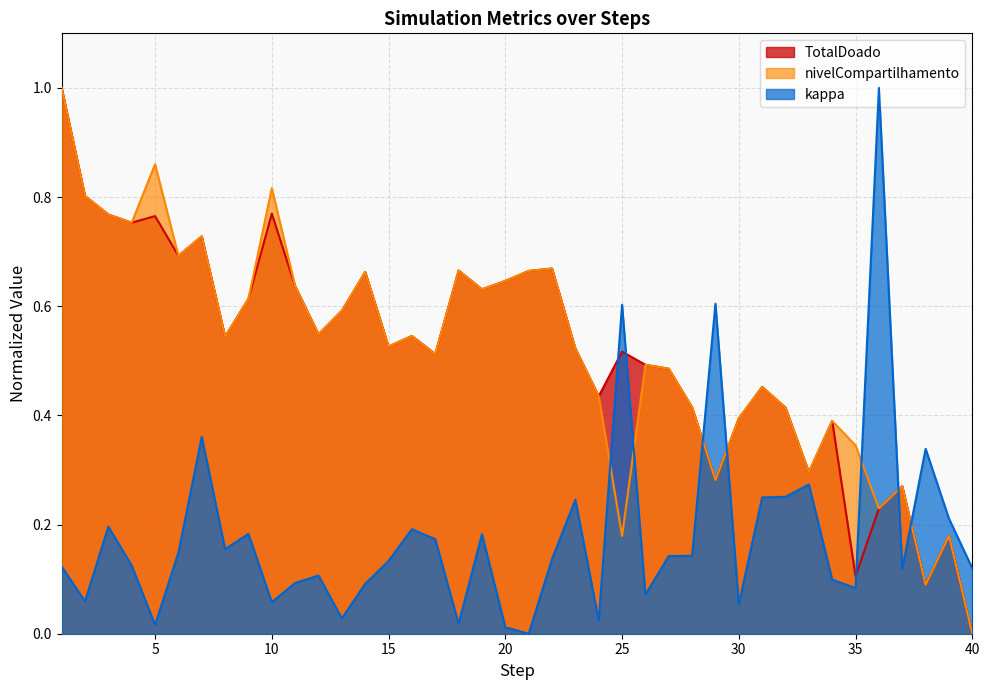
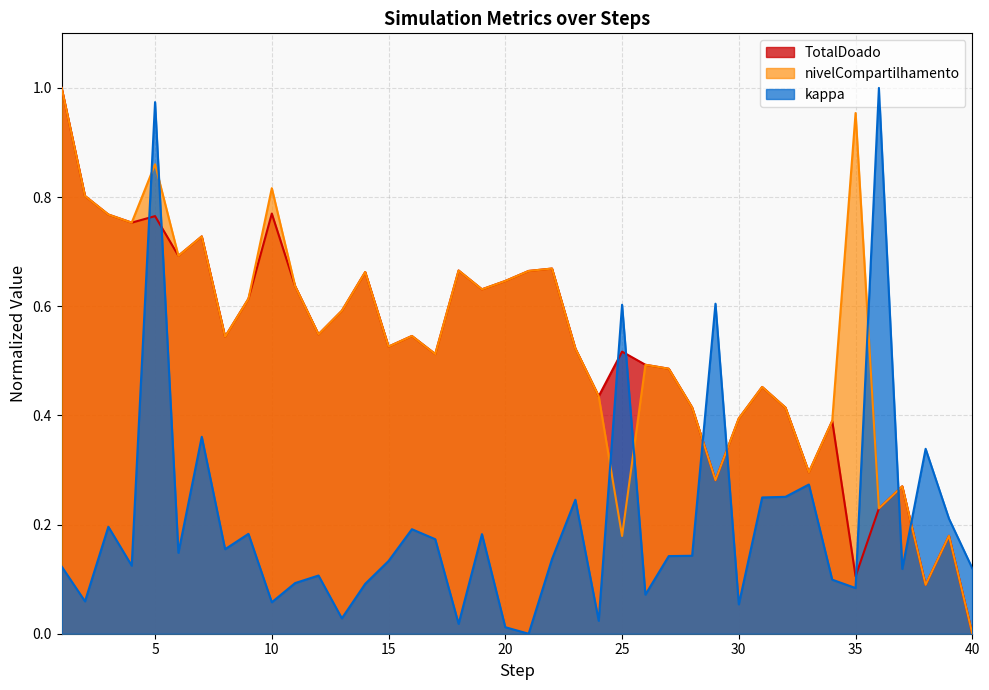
  {
    "TotalDoado": {
      "5": 0.77,
      "10": 0.77,
      "25": 0.52,
      "35": 0.11
    },
    "nivelCompartilhamento": {
      "5": 0.86,
      "10": 0.82,
      "25": 0.18,
-     "35": 0.35
+     "35": 0.95
    },
    "kappa": {
-     "5": 0.02,
+     "5": 0.97,
      "10": 0.06,
      "15": 0.13,
      "20": 0.01,
      "25": 0.60,
      "30": 0.05,
      "35": 0.08,
      "40": 0.12
    }
  }
